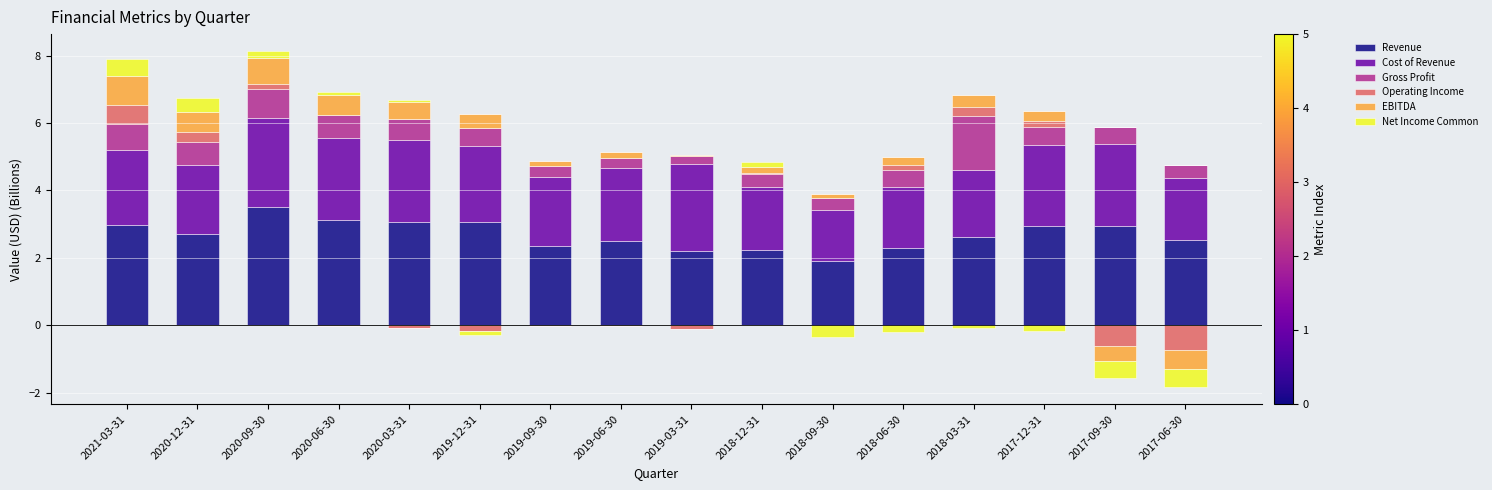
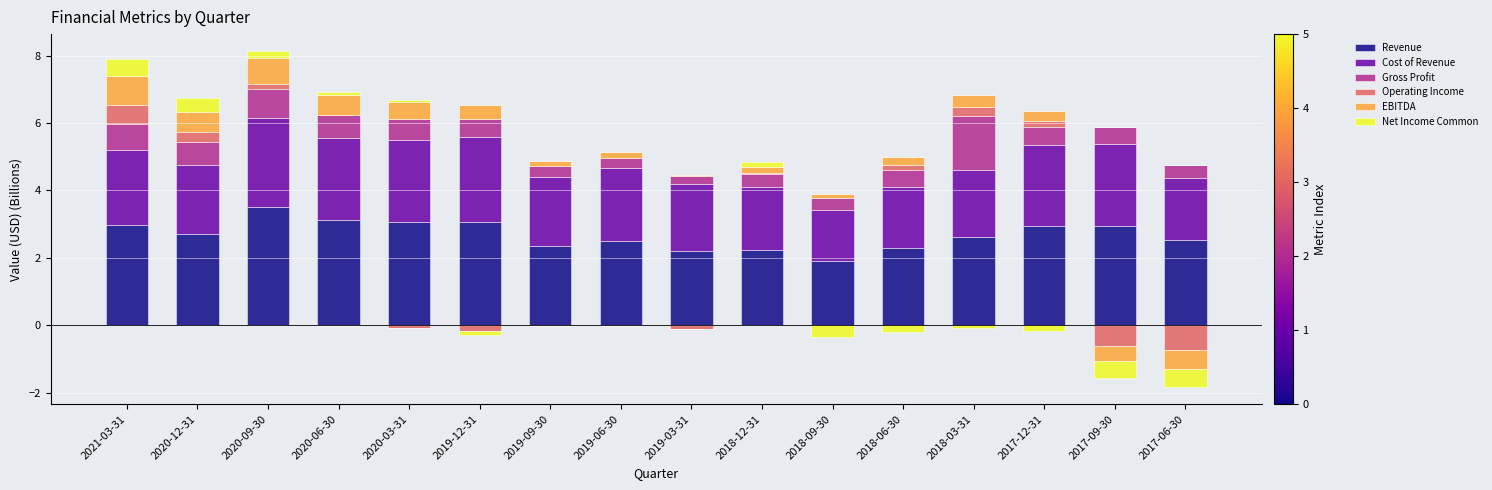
  {
    "Cost of Revenue": {
      "2021-03-31": 2.2,
      "2020-12-31": 2.0,
      "2020-09-30": 2.6,
      "2020-06-30": 2.4,
      "2020-03-31": 2.4,
-     "2019-12-31": 2.2,
+     "2019-12-31": 2.5,
      "2019-09-30": 2.0,
      "2019-06-30": 2.2,
-     "2019-03-31": 2.6,
+     "2019-03-31": 2.0,
      "2018-12-31": 1.9,
      "2018-09-30": 1.5,
      "2018-06-30": 1.8,
      "2018-03-31": 2.0,
      "2017-12-31": 2.4,
      "2017-09-30": 2.4,
      "2017-06-30": 1.9
    },
    "Gross Profit": {
      "2021-03-31": 0.8,
      "2020-12-31": 0.7,
      "2020-09-30": 0.9,
      "2020-06-30": 0.7,
      "2020-03-31": 0.6,
      "2019-12-31": 0.5,
      "2019-09-30": 0.3,
      "2019-06-30": 0.3,
      "2019-03-31": 0.2,
      "2018-12-31": 0.4,
      "2018-09-30": 0.4,
      "2018-06-30": 0.5,
      "2018-03-31": 1.6,
      "2017-12-31": 0.5,
      "2017-09-30": 0.5,
      "2017-06-30": 0.4
    }
  }
